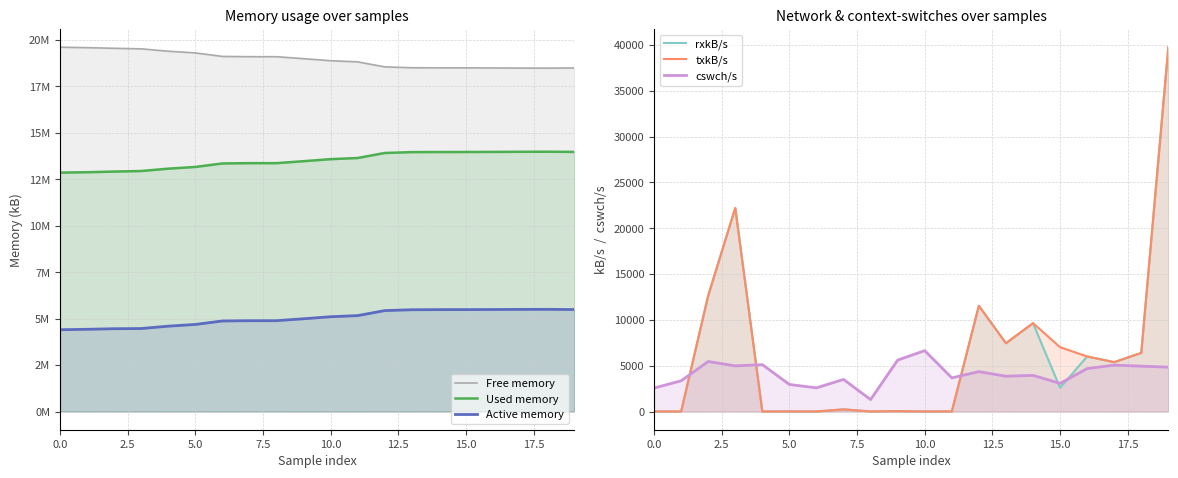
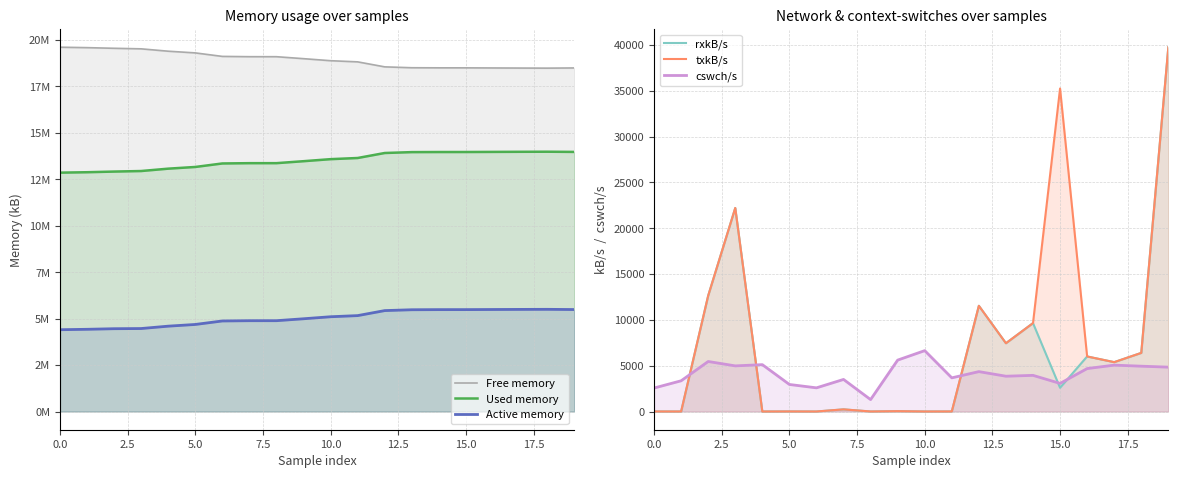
  {
    "Network & context-switches over samples": {
      "rxkB/s": {
        "15.0": 3000
      },
      "txkB/s": {
-       "15.0": 7000
+       "15.0": 35000
      },
      "cswch/s": {
        "0.0": 3000,
        "5.0": 3000,
        "10.0": 7000,
        "15.0": 3000
      }
    }
  }
